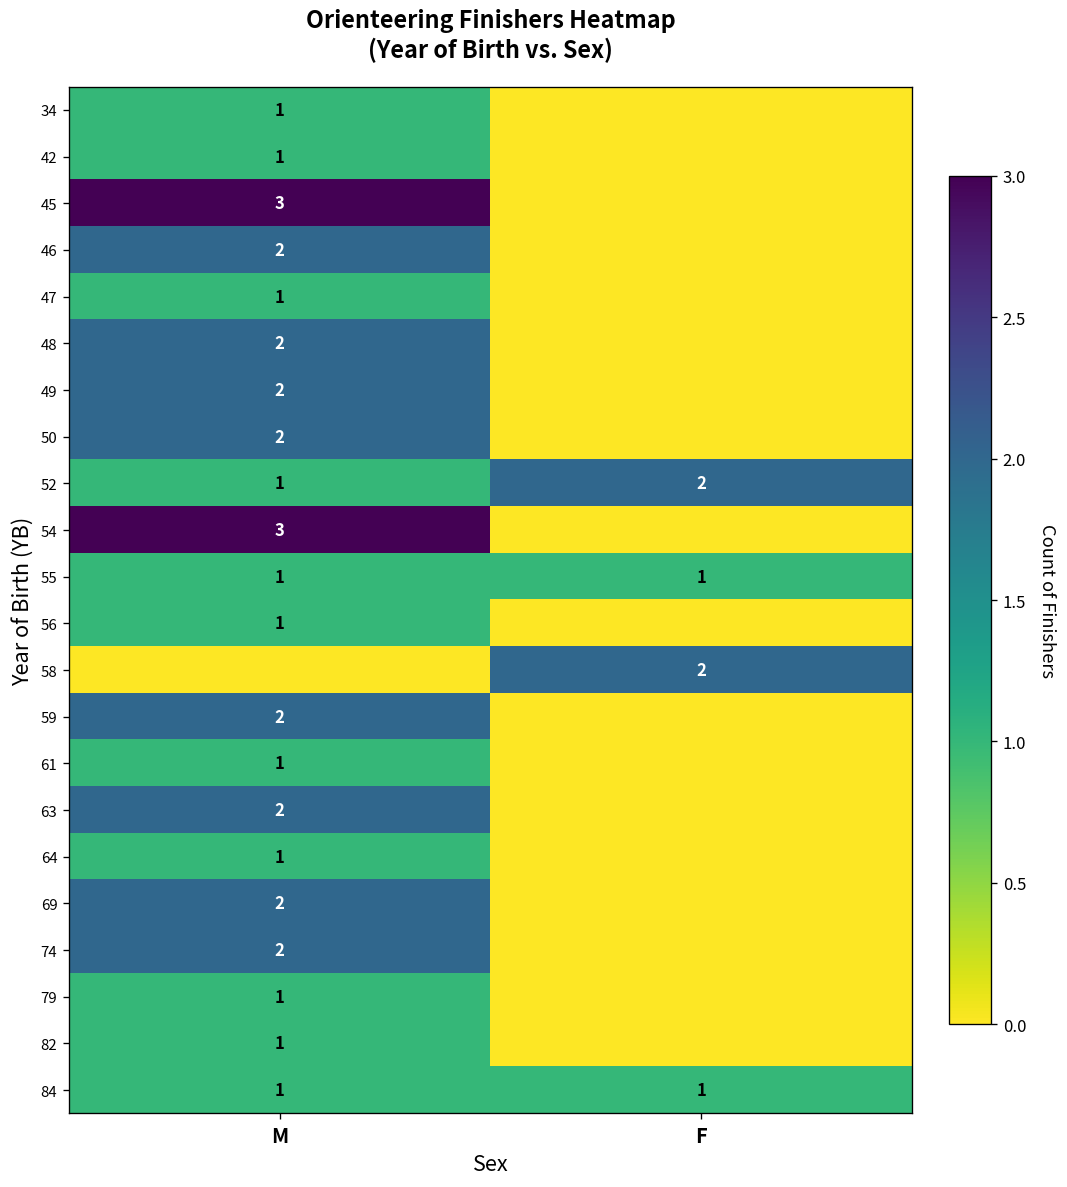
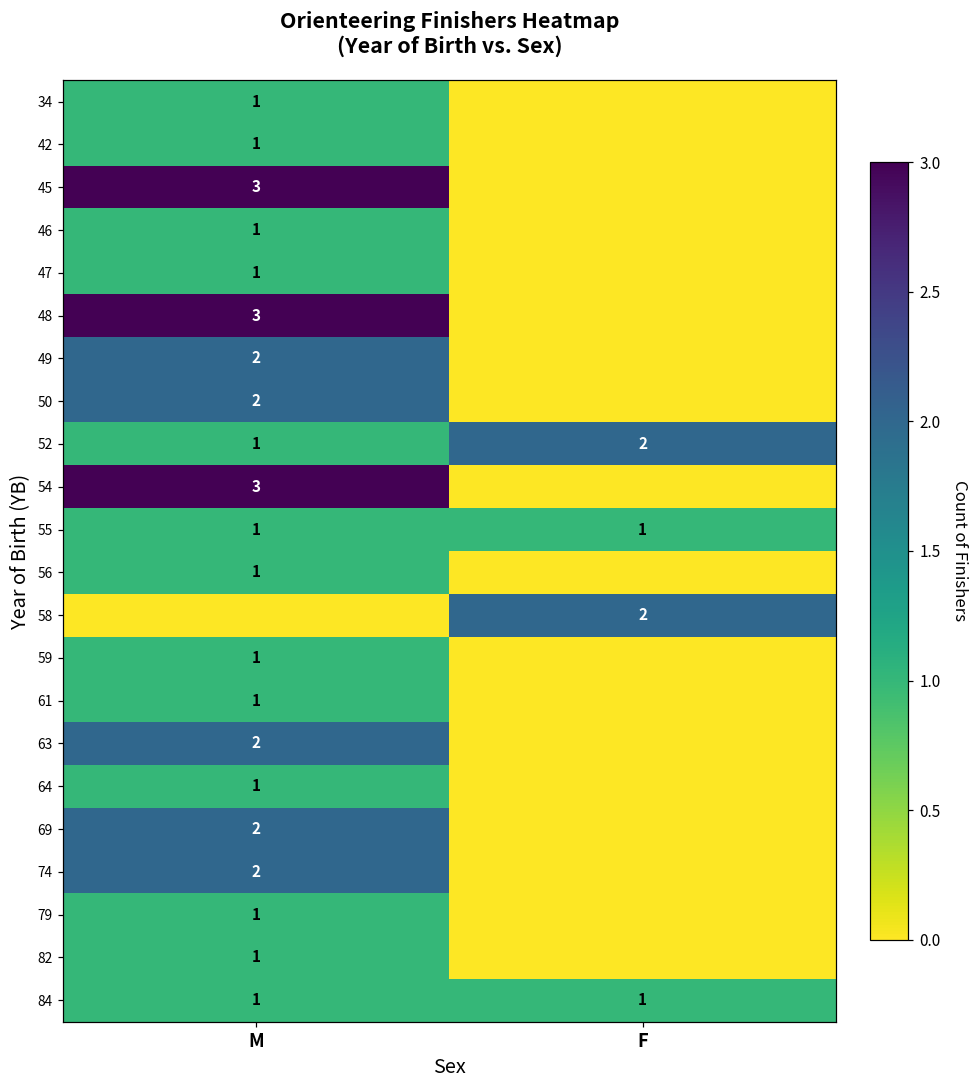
  {
    "34": {
      "M": 1
    },
    "42": {
      "M": 1
    },
    "45": {
      "M": 3
    },
    "46": {
-     "M": 2
+     "M": 1
    },
    "47": {
      "M": 1
    },
    "48": {
-     "M": 2
+     "M": 3
    },
    "49": {
      "M": 2
    },
    "50": {
      "M": 2
    },
    "52": {
      "M": 1,
      "F": 2
    },
    "54": {
      "M": 3
    },
    "55": {
      "M": 1,
      "F": 1
    },
    "56": {
      "M": 1
    },
    "58": {
      "F": 2
    },
    "59": {
-     "M": 2
+     "M": 1
    },
    "61": {
      "M": 1
    },
    "63": {
      "M": 2
    },
    "64": {
      "M": 1
    },
    "69": {
      "M": 2
    },
    "74": {
      "M": 2
    },
    "79": {
      "M": 1
    },
    "82": {
      "M": 1
    },
    "84": {
      "M": 1,
      "F": 1
    }
  }
